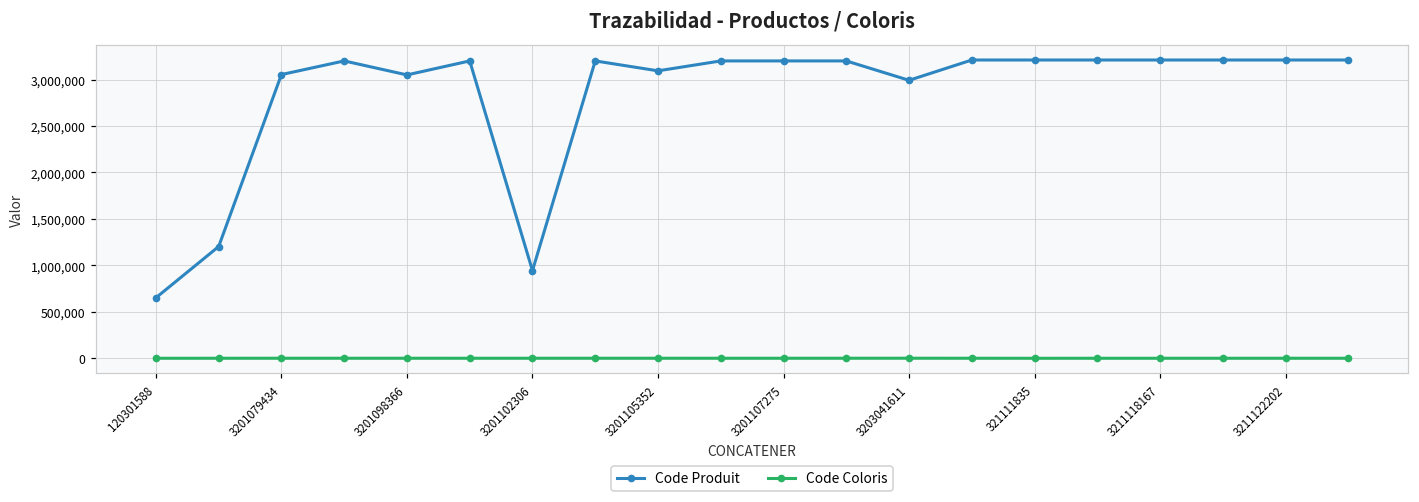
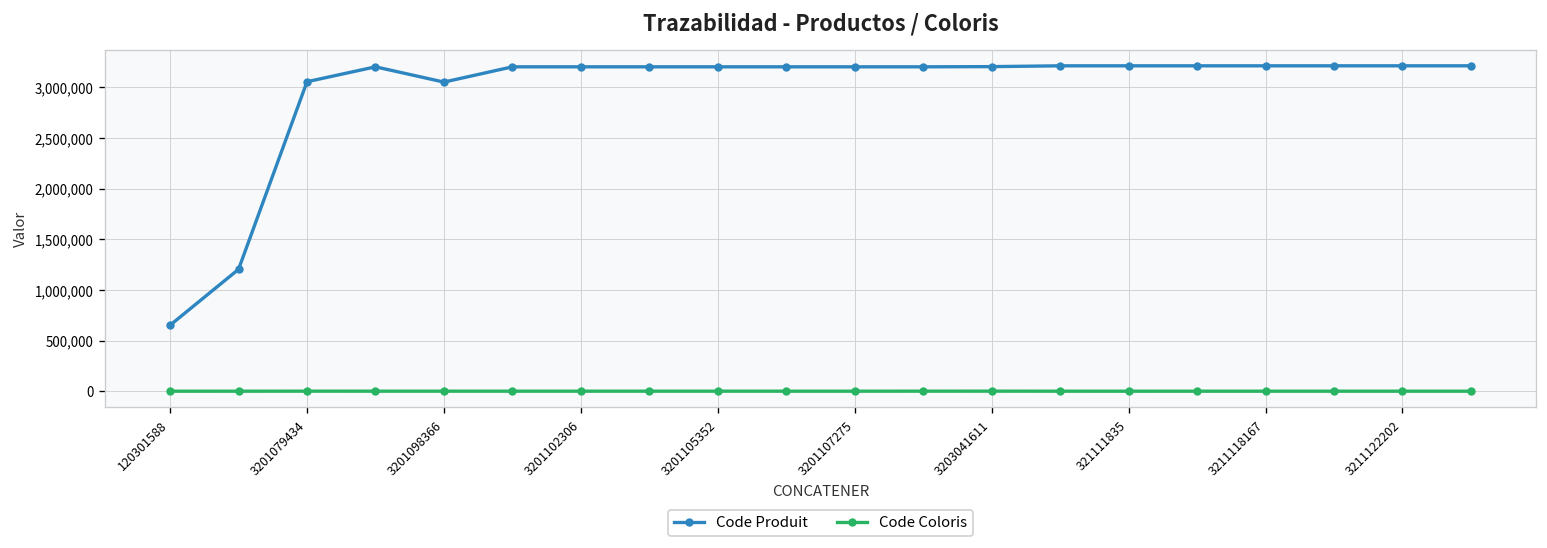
  {
    "Code Produit": {
      "120301588": "700,000",
      "3201079434": "3,100,000",
      "3201098366": "3,100,000",
-     "3201102306": "900,000",
-     "3201105352": "3,100,000",
+     "3201102306": "3,200,000",
+     "3201105352": "3,200,000",
      "3201107275": "3,200,000",
-     "3203041611": "3,000,000",
+     "3203041611": "3,200,000",
      "321111835": "3,200,000",
      "3211118167": "3,200,000",
      "3211122202": "3,200,000"
    },
    "Code Coloris": {
      "120301588": "0",
      "3201079434": "0",
      "3201098366": "0",
      "3201102306": "0",
      "3201105352": "0",
      "3201107275": "0",
      "3203041611": "0",
      "321111835": "0",
      "3211118167": "0",
      "3211122202": "0"
    }
  }
